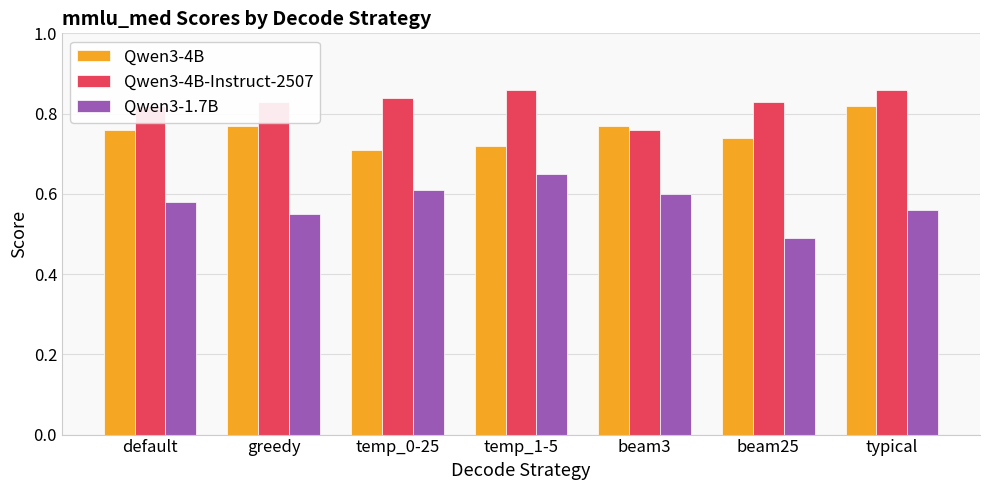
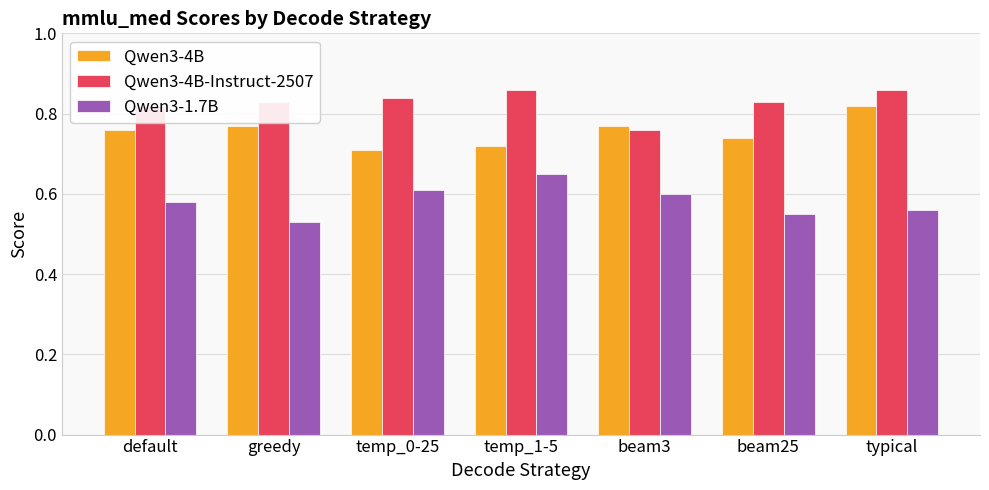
  {
    "Qwen3-4B": {
      "default": 0.76,
      "greedy": 0.77,
      "temp_0-25": 0.71,
      "temp_1-5": 0.72,
      "beam3": 0.77,
      "beam25": 0.74,
      "typical": 0.82
    },
    "Qwen3-4B-Instruct-2507": {
      "temp_0-25": 0.84,
      "temp_1-5": 0.86,
      "beam3": 0.76,
      "beam25": 0.83,
      "typical": 0.86
    },
    "Qwen3-1.7B": {
      "default": 0.58,
-     "greedy": 0.55,
+     "greedy": 0.53,
      "temp_0-25": 0.61,
      "temp_1-5": 0.65,
      "beam3": 0.60,
-     "beam25": 0.49,
+     "beam25": 0.55,
      "typical": 0.56
    }
  }
